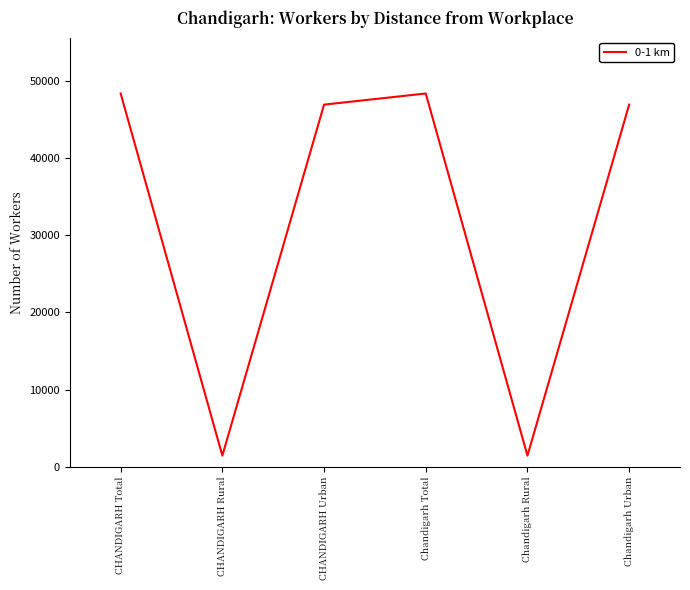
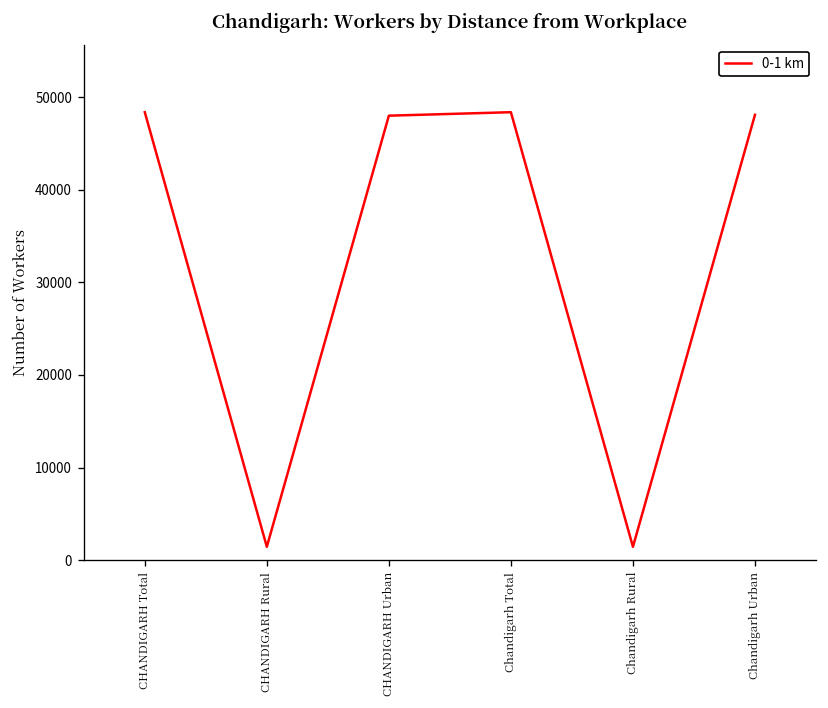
  {
    "CHANDIGARH Total": 48000,
    "CHANDIGARH Rural": 1000,
-   "CHANDIGARH Urban": 47000,
+   "CHANDIGARH Urban": 48000,
    "Chandigarh Total": 48000,
    "Chandigarh Rural": 1000,
-   "Chandigarh Urban": 47000
+   "Chandigarh Urban": 48000
  }
